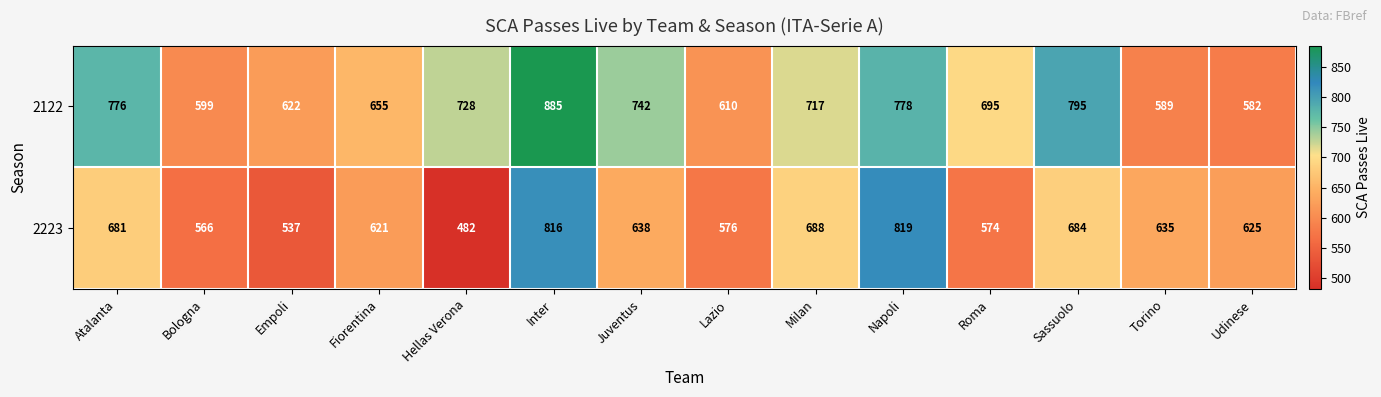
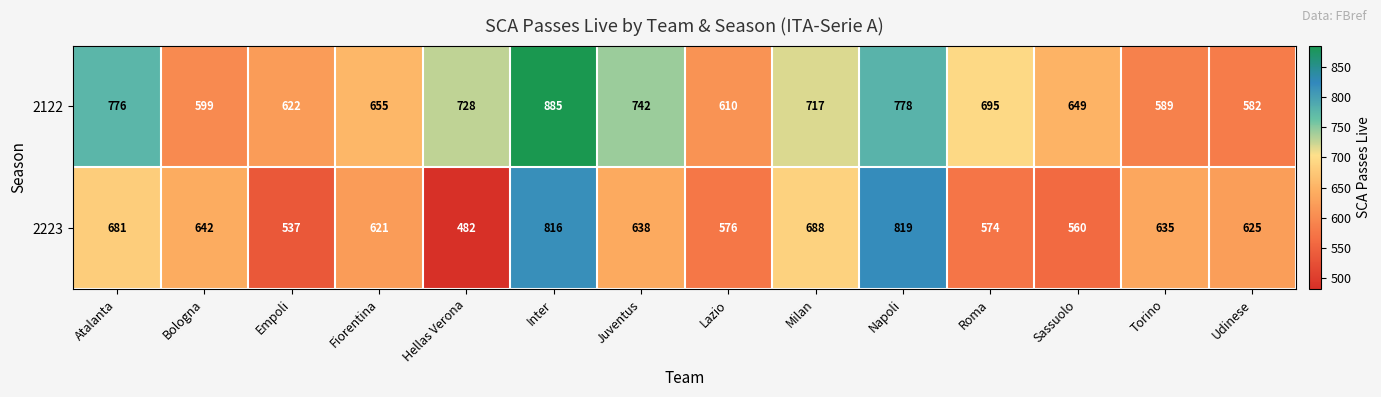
  {
    "2122": {
      "Atalanta": 776,
      "Bologna": 599,
      "Empoli": 622,
      "Fiorentina": 655,
      "Hellas Verona": 728,
      "Inter": 885,
      "Juventus": 742,
      "Lazio": 610,
      "Milan": 717,
      "Napoli": 778,
      "Roma": 695,
-     "Sassuolo": 795,
+     "Sassuolo": 649,
      "Torino": 589,
      "Udinese": 582
    },
    "2223": {
      "Atalanta": 681,
-     "Bologna": 566,
+     "Bologna": 642,
      "Empoli": 537,
      "Fiorentina": 621,
      "Hellas Verona": 482,
      "Inter": 816,
      "Juventus": 638,
      "Lazio": 576,
      "Milan": 688,
      "Napoli": 819,
      "Roma": 574,
-     "Sassuolo": 684,
+     "Sassuolo": 560,
      "Torino": 635,
      "Udinese": 625
    }
  }
